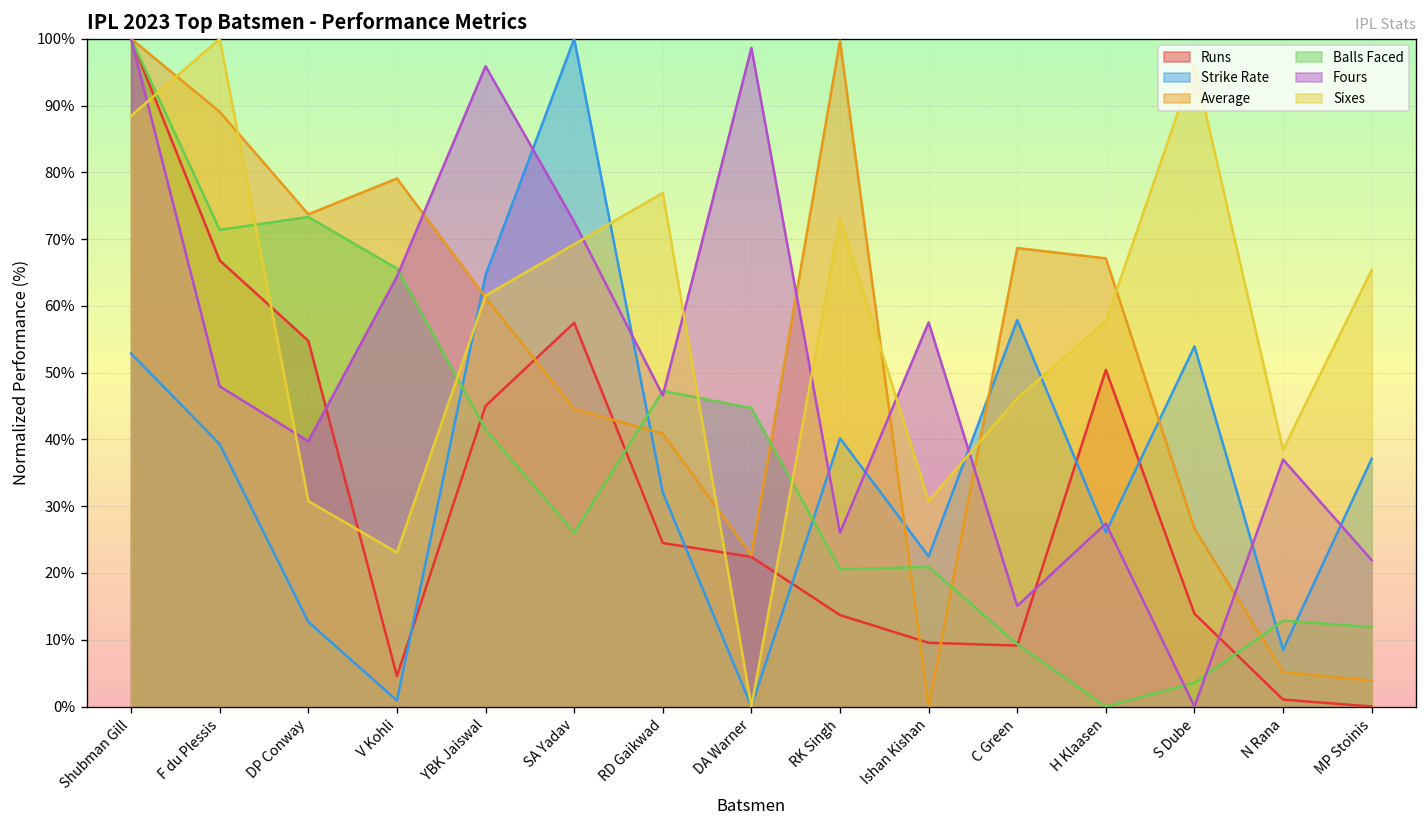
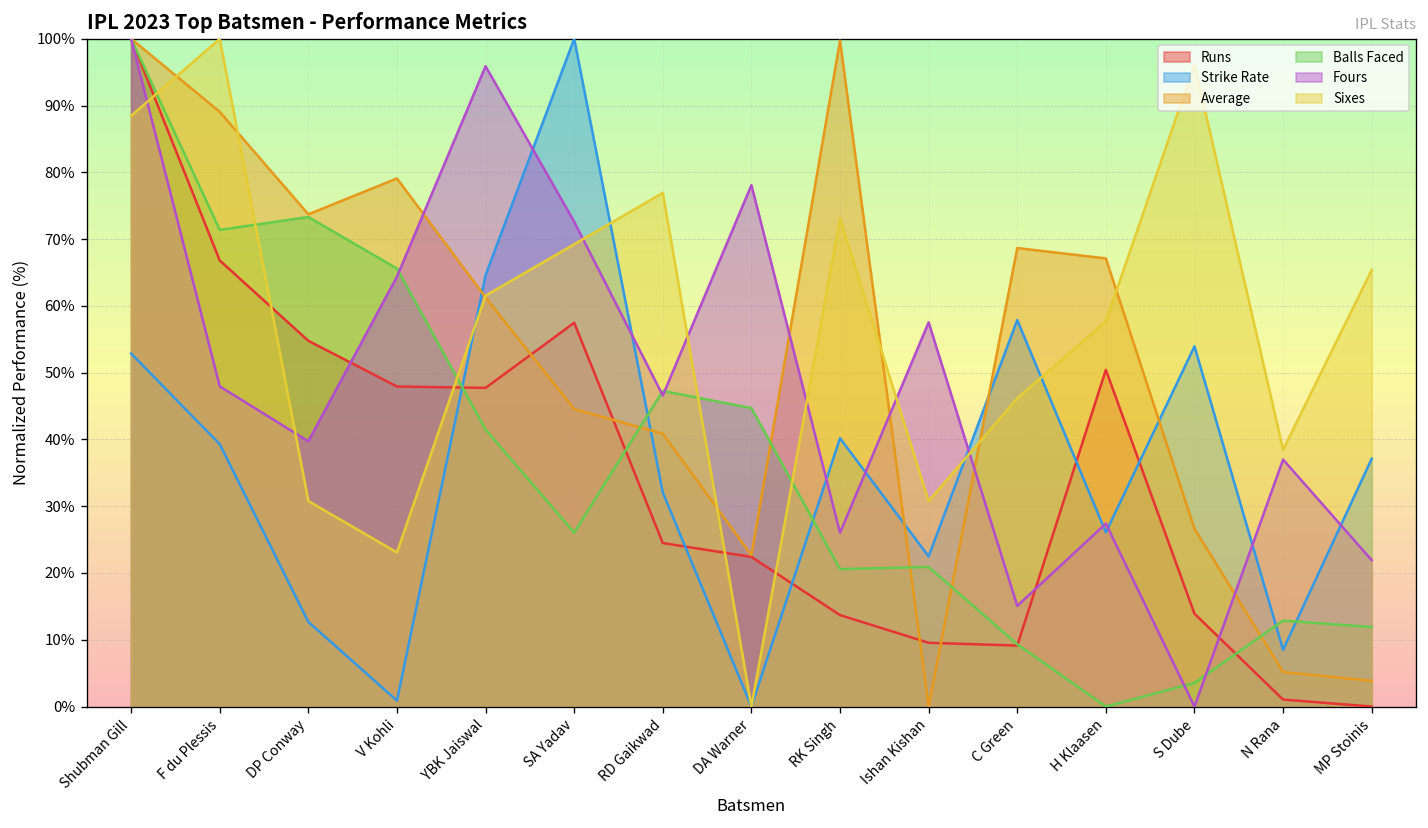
  {
    "Runs": {
      "F du Plessis": "67%",
      "DP Conway": "55%",
-     "V Kohli": "5%",
-     "YBK Jaiswal": "45%",
+     "V Kohli": "48%",
+     "YBK Jaiswal": "48%",
      "SA Yadav": "57%",
      "RD Gaikwad": "24%",
      "RK Singh": "14%",
      "Ishan Kishan": "10%",
      "H Klaasen": "50%",
      "S Dube": "14%",
      "N Rana": "1%",
      "MP Stoinis": "0%"
    },
    "Strike Rate": {
      "Shubman Gill": "53%",
      "F du Plessis": "39%",
      "DP Conway": "13%",
      "V Kohli": "1%",
      "YBK Jaiswal": "65%",
      "SA Yadav": "100%",
      "RD Gaikwad": "32%",
      "RK Singh": "40%",
      "Ishan Kishan": "22%",
      "C Green": "58%",
      "H Klaasen": "26%",
      "S Dube": "54%",
      "N Rana": "8%",
      "MP Stoinis": "37%"
    },
    "Balls Faced": {
      "F du Plessis": "71%",
      "V Kohli": "66%",
      "YBK Jaiswal": "41%",
      "SA Yadav": "26%",
      "RD Gaikwad": "47%",
      "DA Warner": "45%",
      "RK Singh": "21%",
      "Ishan Kishan": "21%",
      "H Klaasen": "0%",
      "S Dube": "4%",
      "N Rana": "13%",
      "MP Stoinis": "12%"
    },
    "Fours": {
      "F du Plessis": "48%",
      "DP Conway": "40%",
      "V Kohli": "64%",
      "YBK Jaiswal": "96%",
      "SA Yadav": "73%",
      "RD Gaikwad": "47%",
-     "DA Warner": "99%",
+     "DA Warner": "78%",
      "RK Singh": "26%",
      "Ishan Kishan": "58%",
      "C Green": "15%",
      "H Klaasen": "27%",
      "S Dube": "0%",
      "N Rana": "37%",
      "MP Stoinis": "22%"
    }
  }
